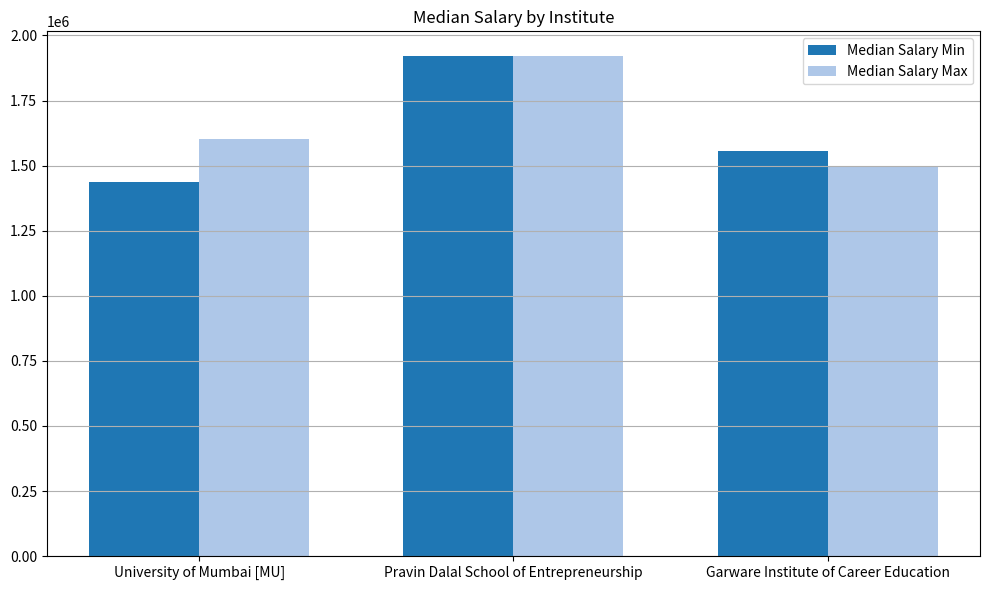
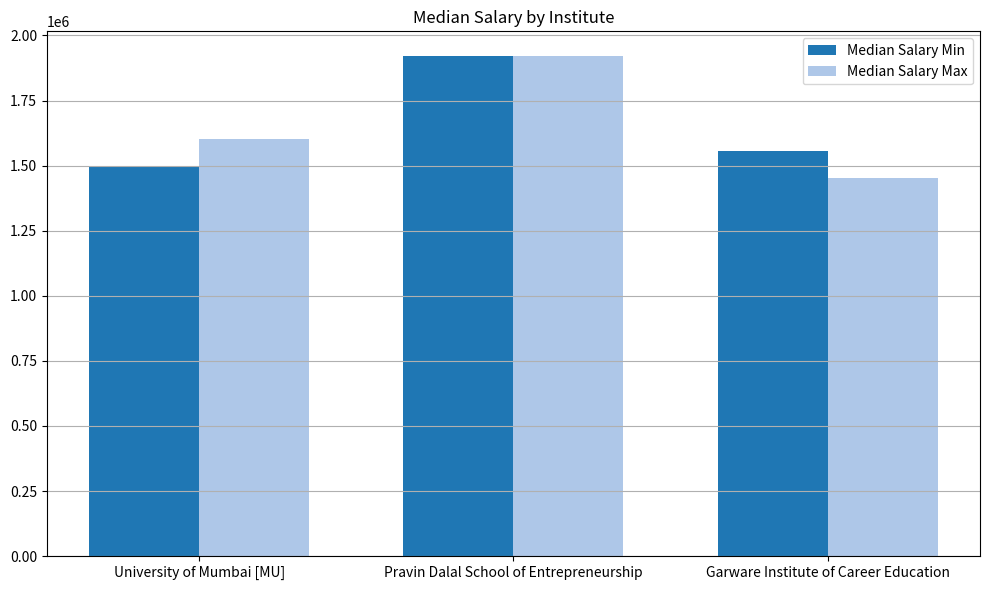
  {
    "Median Salary Min": {
-     "University of Mumbai [MU]": 1440000,
+     "University of Mumbai [MU]": 1500000,
      "Pravin Dalal School of Entrepreneurship": 1920000,
      "Garware Institute of Career Education": 1560000
    },
    "Median Salary Max": {
      "University of Mumbai [MU]": 1600000,
      "Pravin Dalal School of Entrepreneurship": 1920000,
-     "Garware Institute of Career Education": 1500000
+     "Garware Institute of Career Education": 1450000
    }
  }
